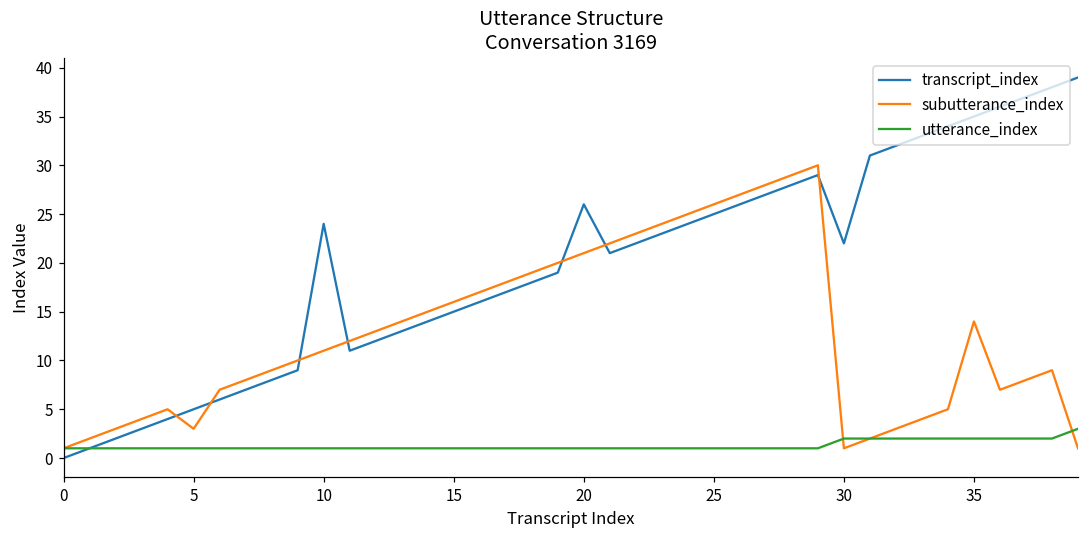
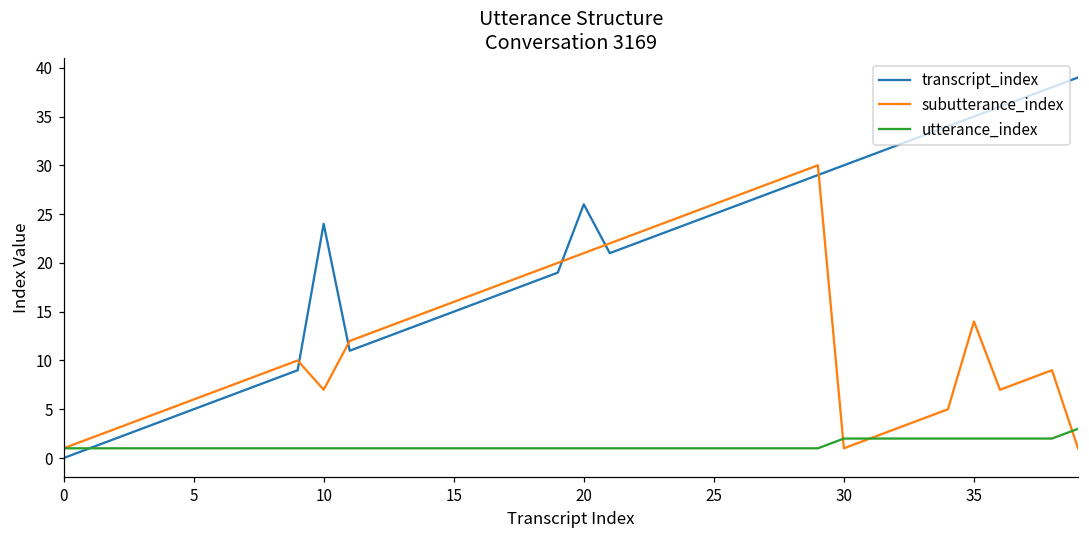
  {
    "transcript_index": {
      "0": 0,
      "5": 5,
      "10": 24,
      "15": 15,
      "20": 26,
      "25": 25,
-     "30": 22
+     "30": 30
    },
    "subutterance_index": {
-     "5": 3,
-     "10": 11,
+     "5": 6,
+     "10": 7,
      "15": 16,
      "20": 21,
      "25": 26,
      "30": 1,
      "35": 14
    },
    "utterance_index": {
      "5": 1,
      "10": 1,
      "15": 1,
      "20": 1,
      "25": 1,
      "30": 2,
      "35": 2
    }
  }
